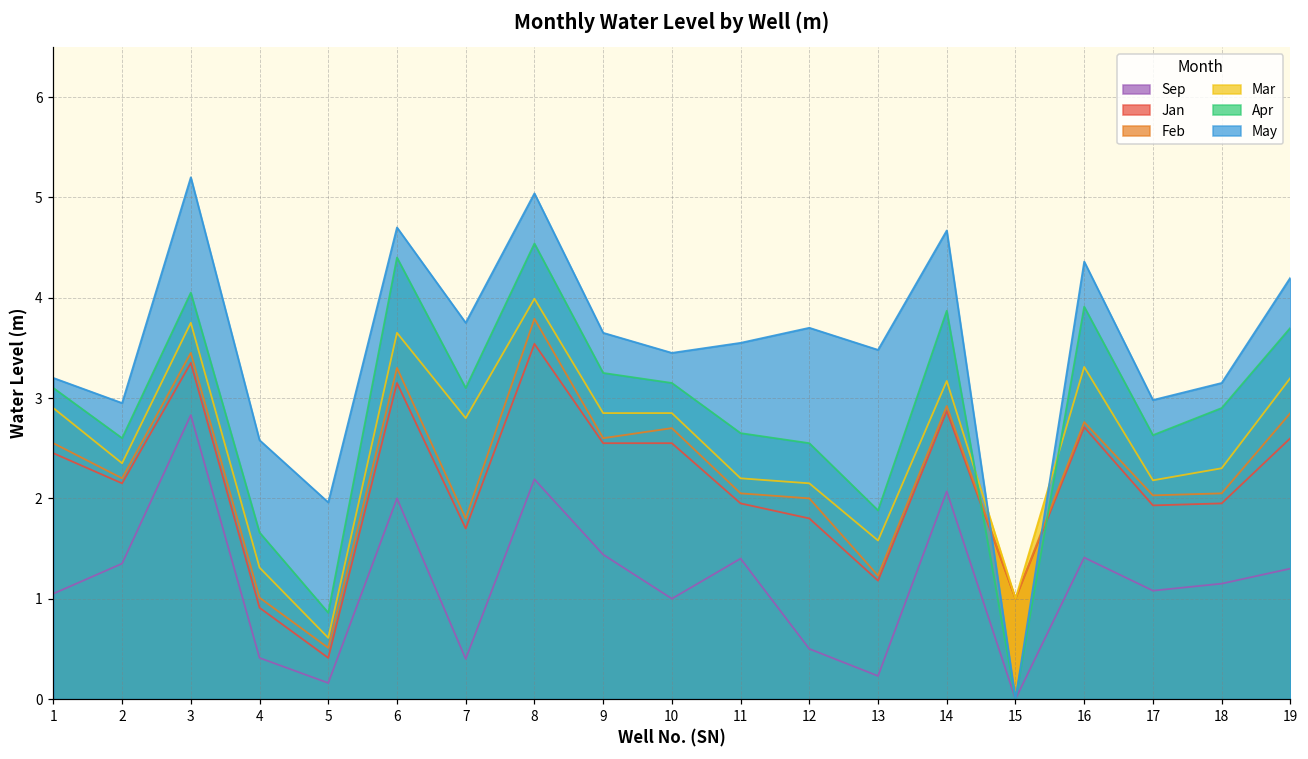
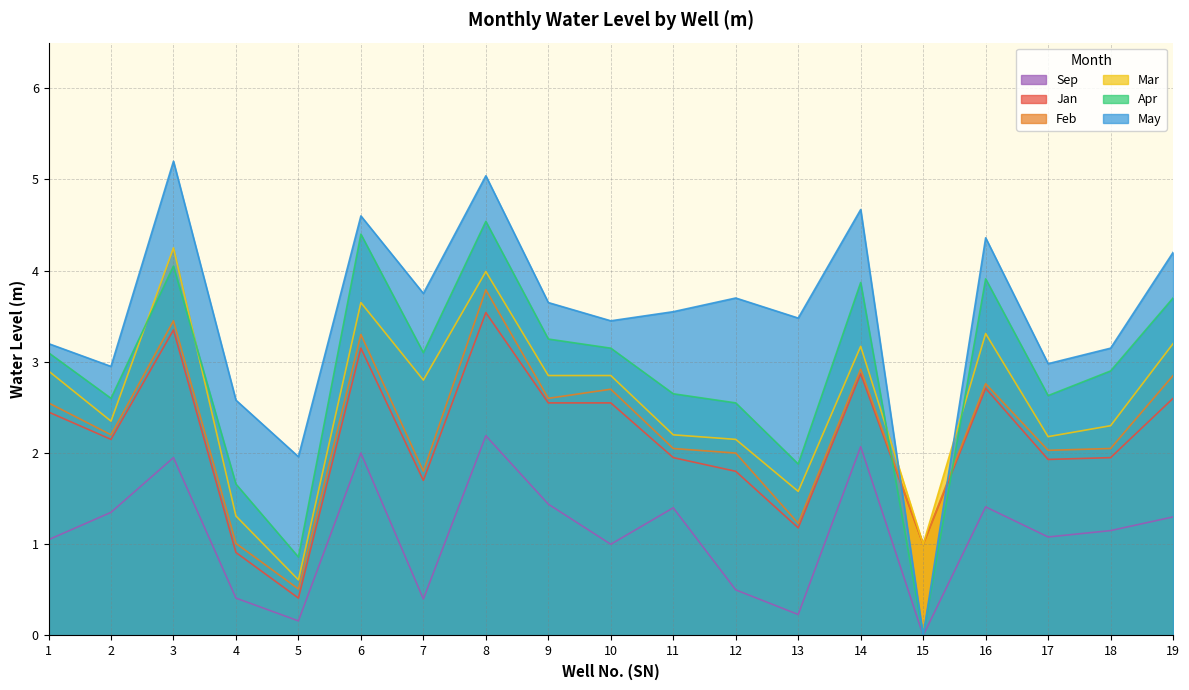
  {
    "Sep": {
      "1": 1.1,
      "2": 1.4,
-     "3": 2.8,
+     "3": 2.0,
      "4": 0.4,
      "5": 0.2,
      "6": 2.0,
      "7": 0.4,
      "8": 2.2,
      "9": 1.4,
      "10": 1.0,
      "11": 1.4,
      "12": 0.5,
      "13": 0.2,
      "14": 2.1,
      "16": 1.4,
      "17": 1.1,
      "18": 1.2,
      "19": 1.3
    },
    "Mar": {
      "1": 2.9,
      "2": 2.4,
-     "3": 3.8,
+     "3": 4.3,
      "4": 1.3,
      "5": 0.6,
      "6": 3.7,
      "7": 2.8,
      "8": 4.0,
      "9": 2.9,
      "10": 2.9,
      "11": 2.2,
      "12": 2.2,
      "13": 1.6,
      "14": 3.2,
      "16": 3.3,
      "17": 2.2,
      "18": 2.3,
      "19": 3.2
    },
    "Apr": {
      "1": 3.1,
      "2": 2.6,
      "3": 4.1,
      "4": 1.7,
      "5": 0.9,
      "6": 4.4,
      "7": 3.1,
      "8": 4.5,
      "9": 3.3,
      "10": 3.2,
      "11": 2.7,
      "12": 2.6,
      "13": 1.9,
      "14": 3.9,
      "16": 3.9,
      "17": 2.6,
      "18": 2.9,
      "19": 3.7
    },
    "May": {
      "1": 3.2,
      "2": 3.0,
      "3": 5.2,
      "4": 2.6,
      "5": 2.0,
-     "6": 4.7,
+     "6": 4.6,
      "7": 3.8,
      "8": 5.0,
      "9": 3.7,
      "10": 3.5,
      "11": 3.6,
      "12": 3.7,
      "13": 3.5,
      "14": 4.7,
      "16": 4.4,
      "17": 3.0,
      "18": 3.2,
      "19": 4.2
    }
  }
